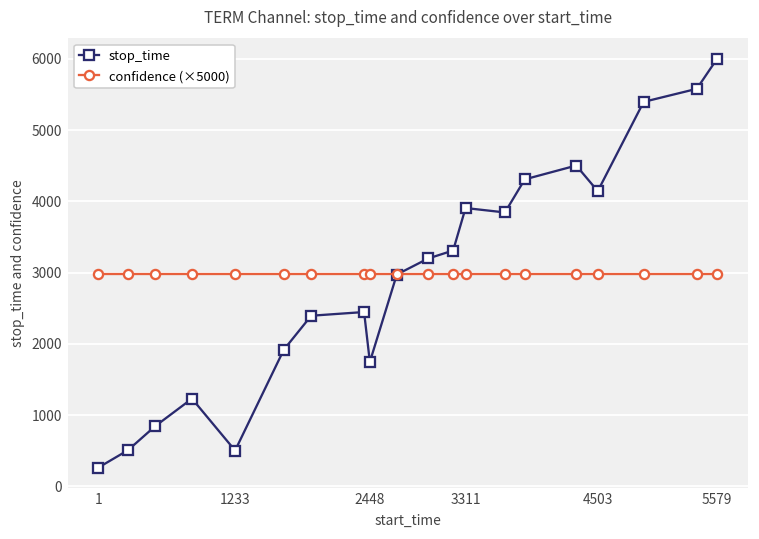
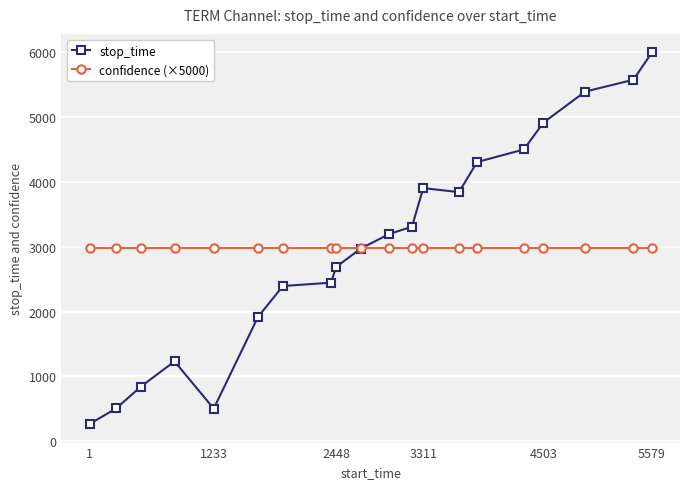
  {
    "stop_time": {
      "1": 300,
      "1233": 500,
-     "2448": 1700,
+     "2448": 2700,
      "3311": 3900,
-     "4503": 4100,
+     "4503": 4900,
      "5579": 6000
    },
    "confidence (×5000)": {
      "1": 3000,
      "1233": 3000,
      "2448": 3000,
      "3311": 3000,
      "4503": 3000,
      "5579": 3000
    }
  }
